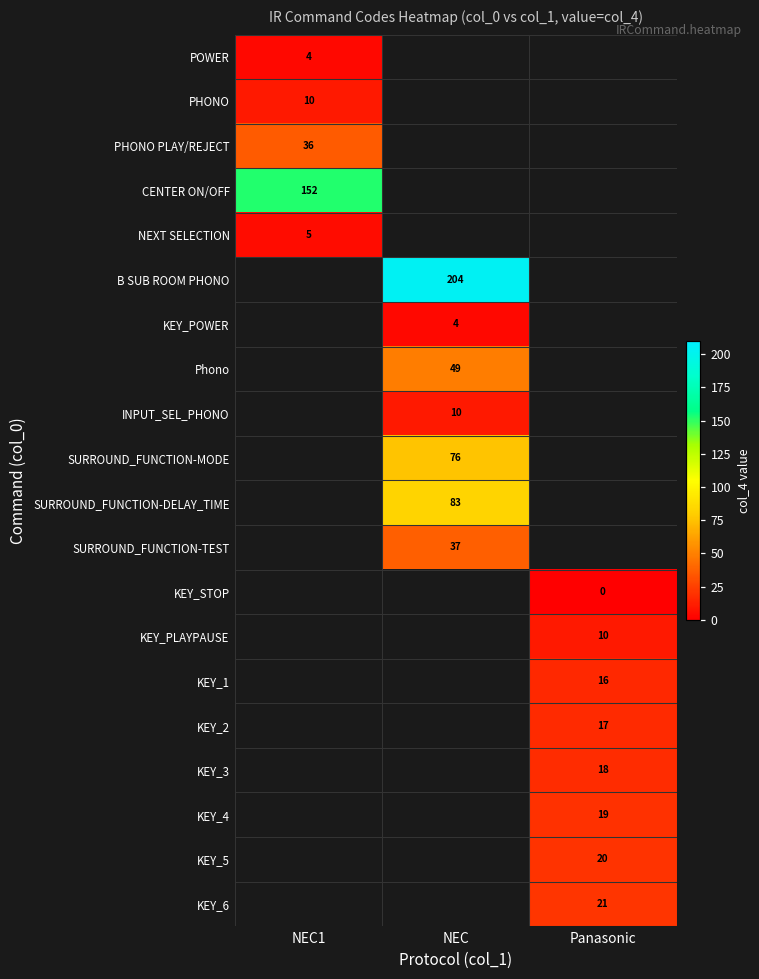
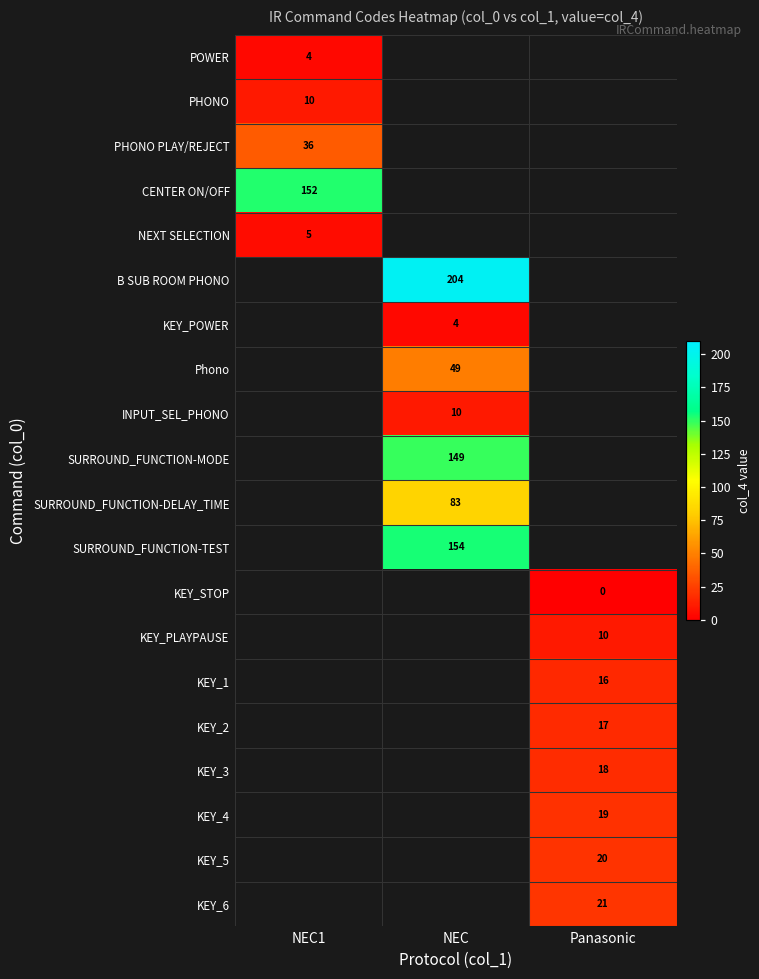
  {
    "POWER": {
      "NEC1": 4
    },
    "PHONO": {
      "NEC1": 10
    },
    "PHONO PLAY/REJECT": {
      "NEC1": 36
    },
    "CENTER ON/OFF": {
      "NEC1": 152
    },
    "NEXT SELECTION": {
      "NEC1": 5
    },
    "B SUB ROOM PHONO": {
      "NEC": 204
    },
    "KEY_POWER": {
      "NEC": 4
    },
    "Phono": {
      "NEC": 49
    },
    "INPUT_SEL_PHONO": {
      "NEC": 10
    },
    "SURROUND_FUNCTION-MODE": {
-     "NEC": 76
+     "NEC": 149
    },
    "SURROUND_FUNCTION-DELAY_TIME": {
      "NEC": 83
    },
    "SURROUND_FUNCTION-TEST": {
-     "NEC": 37
+     "NEC": 154
    },
    "KEY_STOP": {
      "Panasonic": 0
    },
    "KEY_PLAYPAUSE": {
      "Panasonic": 10
    },
    "KEY_1": {
      "Panasonic": 16
    },
    "KEY_2": {
      "Panasonic": 17
    },
    "KEY_3": {
      "Panasonic": 18
    },
    "KEY_4": {
      "Panasonic": 19
    },
    "KEY_5": {
      "Panasonic": 20
    },
    "KEY_6": {
      "Panasonic": 21
    }
  }
